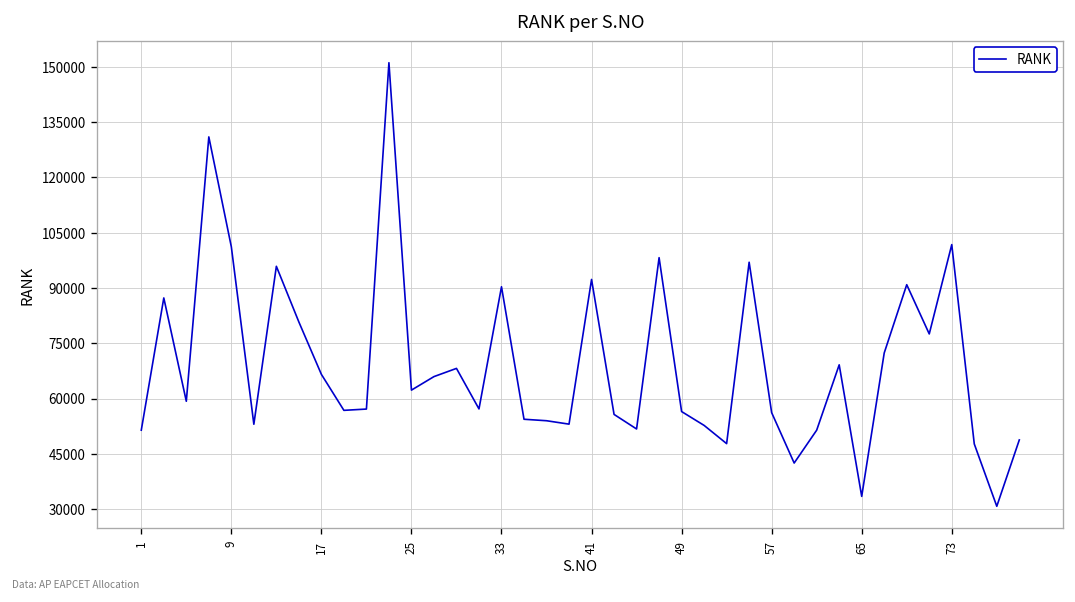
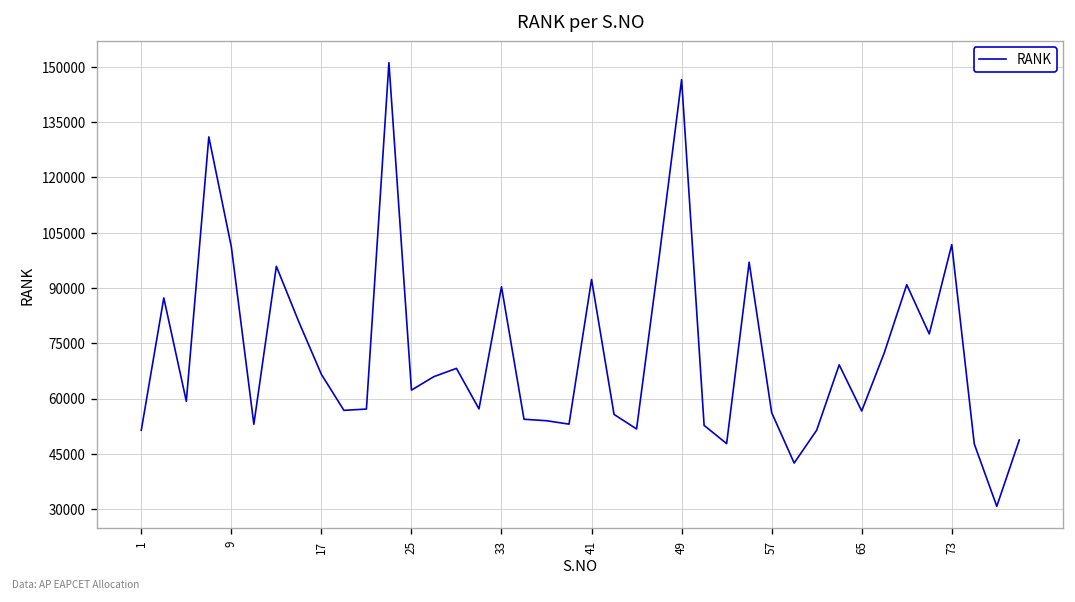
  {
    "1": 51000,
    "9": 101000,
    "17": 67000,
    "25": 62000,
    "33": 90000,
    "41": 92000,
-   "49": 56000,
+   "49": 147000,
    "57": 56000,
-   "65": 33000,
+   "65": 57000,
    "73": 102000
  }
